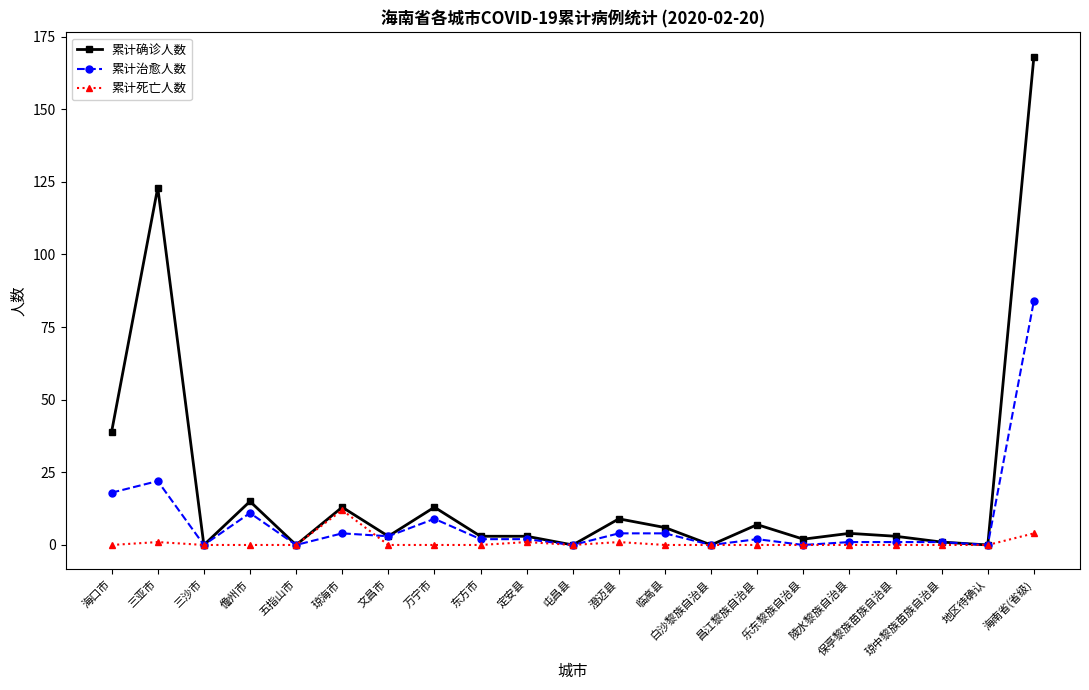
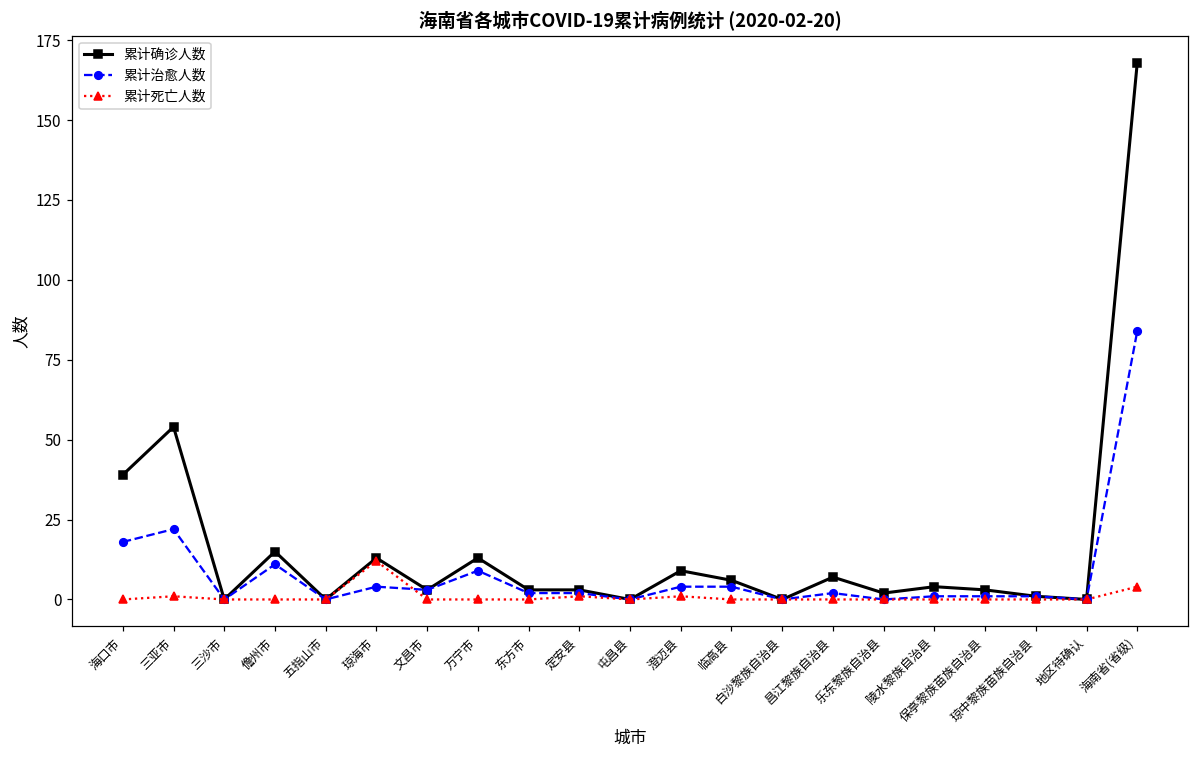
  {
    "累计确诊人数": {
      "海口市": 39,
-     "三亚市": 123,
+     "三亚市": 54,
      "儋州市": 15,
      "琼海市": 13,
      "万宁市": 13,
      "东方市": 3,
      "定安县": 3,
      "澄迈县": 9,
      "临高县": 6,
      "昌江黎族自治县": 7,
      "乐东黎族自治县": 2,
      "陵水黎族自治县": 4,
      "保亭黎族苗族自治县": 3,
      "海南省(省级)": 168
    },
    "累计治愈人数": {
      "海口市": 18,
      "三亚市": 22,
      "儋州市": 11,
      "琼海市": 4,
      "万宁市": 9,
      "东方市": 2,
      "定安县": 2,
      "澄迈县": 4,
      "临高县": 4,
      "昌江黎族自治县": 2,
      "陵水黎族自治县": 1,
      "保亭黎族苗族自治县": 1,
      "海南省(省级)": 84
    },
    "累计死亡人数": {
      "海口市": 0,
      "三亚市": 1,
      "儋州市": 0,
      "琼海市": 12,
      "文昌市": 0,
      "万宁市": 0,
      "东方市": 0,
      "定安县": 1,
      "澄迈县": 1,
      "临高县": 0,
      "昌江黎族自治县": 0,
      "陵水黎族自治县": 0,
      "保亭黎族苗族自治县": 0,
      "琼中黎族苗族自治县": 0,
      "海南省(省级)": 4
    }
  }
